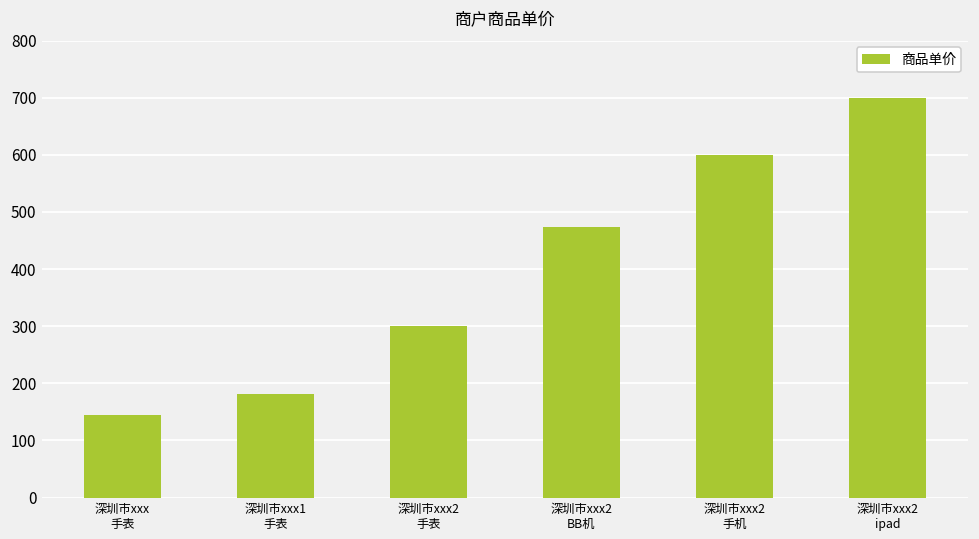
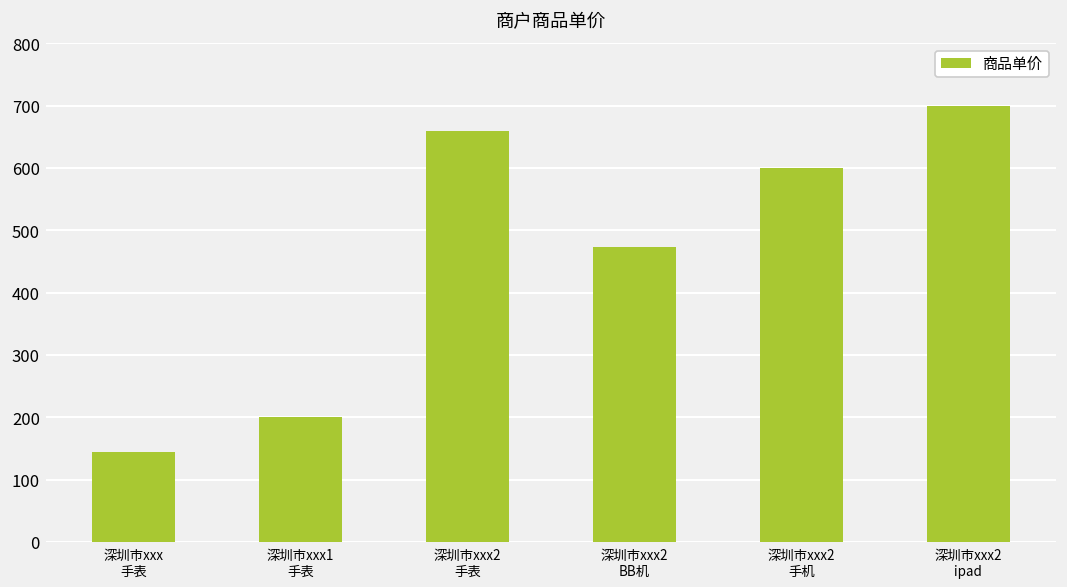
  {
    "深圳市xxx 手表": 140,
-   "深圳市xxx1 手表": 180,
-   "深圳市xxx2 手表": 300,
+   "深圳市xxx1 手表": 200,
+   "深圳市xxx2 手表": 660,
    "深圳市xxx2 BB机": 470,
    "深圳市xxx2 手机": 600,
    "深圳市xxx2 ipad": 700
  }
